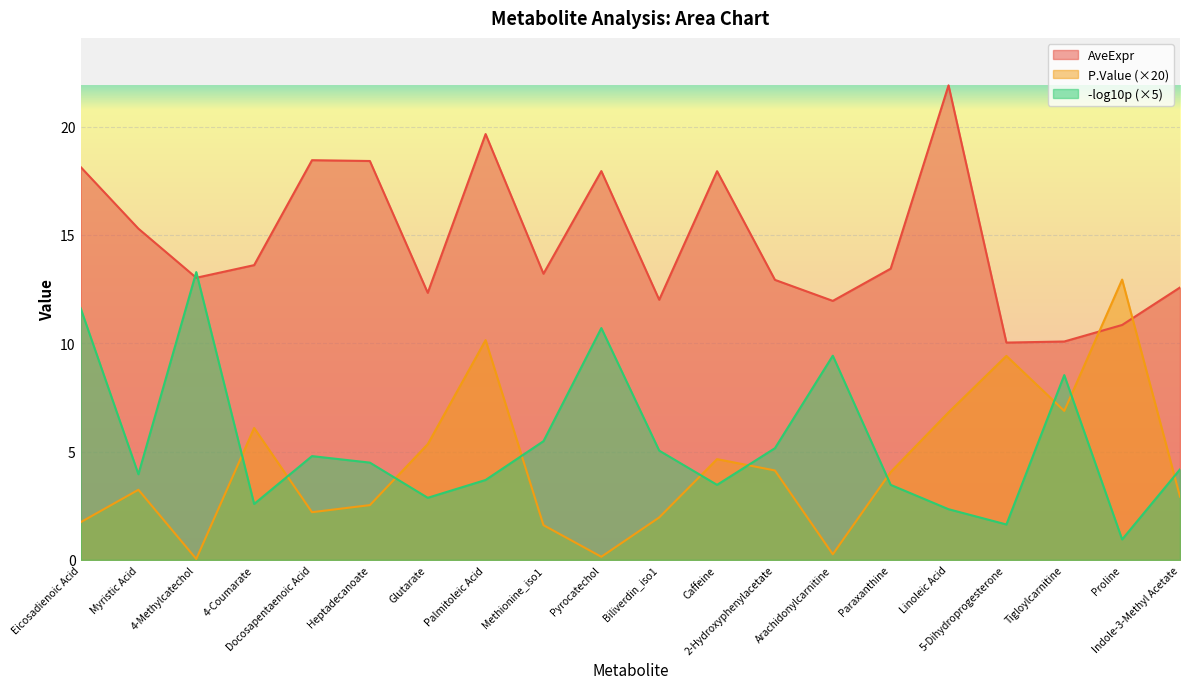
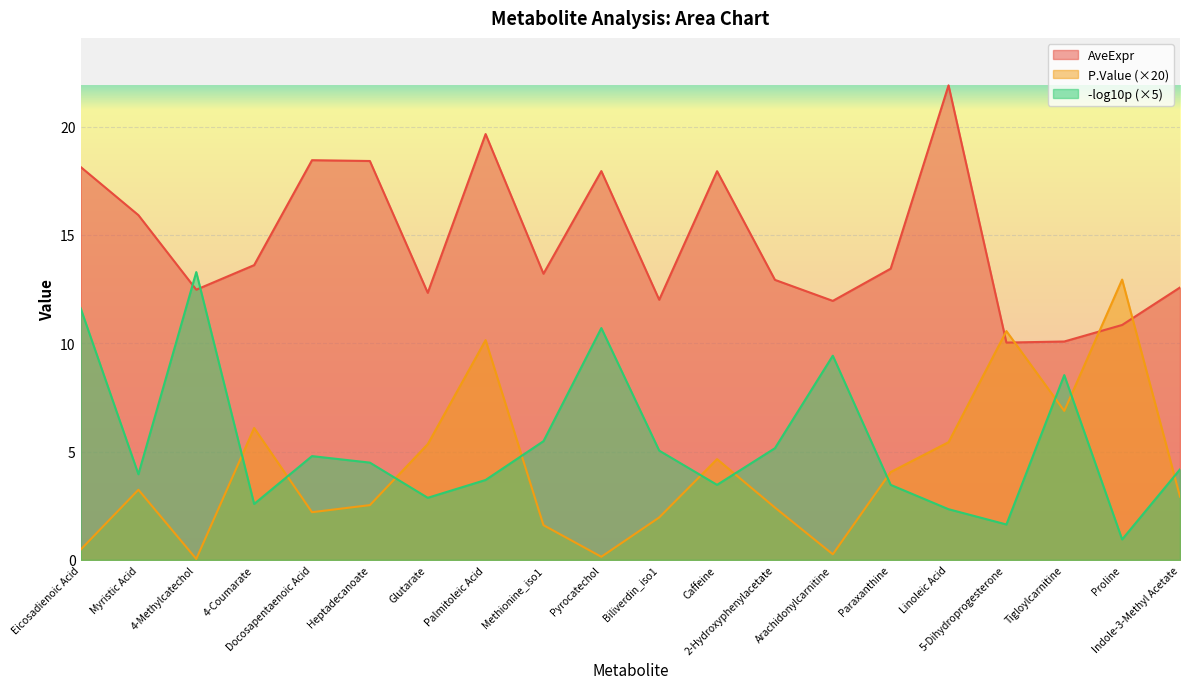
  {
    "AveExpr": {
      "Eicosadienoic Acid": 18.1,
-     "Myristic Acid": 15.3,
-     "4-Methylcatechol": 13.0,
+     "Myristic Acid": 15.9,
+     "4-Methylcatechol": 12.5,
      "4-Coumarate": 13.6,
      "Docosapentaenoic Acid": 18.4,
      "Heptadecanoate": 18.4,
      "Glutarate": 12.3,
      "Palmitoleic Acid": 19.7,
      "Methionine_iso1": 13.2,
      "Pyrocatechol": 17.9,
      "Biliverdin_iso1": 12.0,
      "Caffeine": 17.9,
      "2-Hydroxyphenylacetate": 12.9,
      "Arachidonylcarnitine": 12.0,
      "Paraxanthine": 13.4,
      "Linoleic Acid": 21.9,
      "5-Dihydroprogesterone": 10.0,
      "Tigloylcarnitine": 10.1,
      "Proline": 10.8,
      "Indole-3-Methyl Acetate": 12.6
    },
    "P.Value (×20)": {
-     "Eicosadienoic Acid": 1.7,
+     "Eicosadienoic Acid": 0.5,
      "Myristic Acid": 3.2,
      "4-Methylcatechol": 0.0,
      "4-Coumarate": 6.1,
      "Docosapentaenoic Acid": 2.2,
      "Heptadecanoate": 2.5,
      "Glutarate": 5.3,
      "Palmitoleic Acid": 10.1,
      "Methionine_iso1": 1.6,
      "Pyrocatechol": 0.1,
      "Biliverdin_iso1": 2.0,
      "Caffeine": 4.7,
-     "2-Hydroxyphenylacetate": 4.1,
+     "2-Hydroxyphenylacetate": 2.4,
      "Arachidonylcarnitine": 0.3,
      "Paraxanthine": 4.1,
-     "Linoleic Acid": 6.8,
-     "5-Dihydroprogesterone": 9.4,
+     "Linoleic Acid": 5.4,
+     "5-Dihydroprogesterone": 10.6,
      "Tigloylcarnitine": 6.9,
      "Proline": 12.9,
      "Indole-3-Methyl Acetate": 2.9
    },
    "-log10p (×5)": {
      "Eicosadienoic Acid": 11.6,
      "Myristic Acid": 4.0,
      "4-Methylcatechol": 13.3,
      "4-Coumarate": 2.6,
      "Docosapentaenoic Acid": 4.8,
      "Heptadecanoate": 4.5,
      "Glutarate": 2.9,
      "Palmitoleic Acid": 3.7,
      "Methionine_iso1": 5.5,
      "Pyrocatechol": 10.7,
      "Biliverdin_iso1": 5.0,
      "Caffeine": 3.5,
      "2-Hydroxyphenylacetate": 5.2,
      "Arachidonylcarnitine": 9.4,
      "Paraxanthine": 3.5,
      "Linoleic Acid": 2.3,
      "5-Dihydroprogesterone": 1.6,
      "Tigloylcarnitine": 8.5,
      "Proline": 0.9,
      "Indole-3-Methyl Acetate": 4.2
    }
  }
